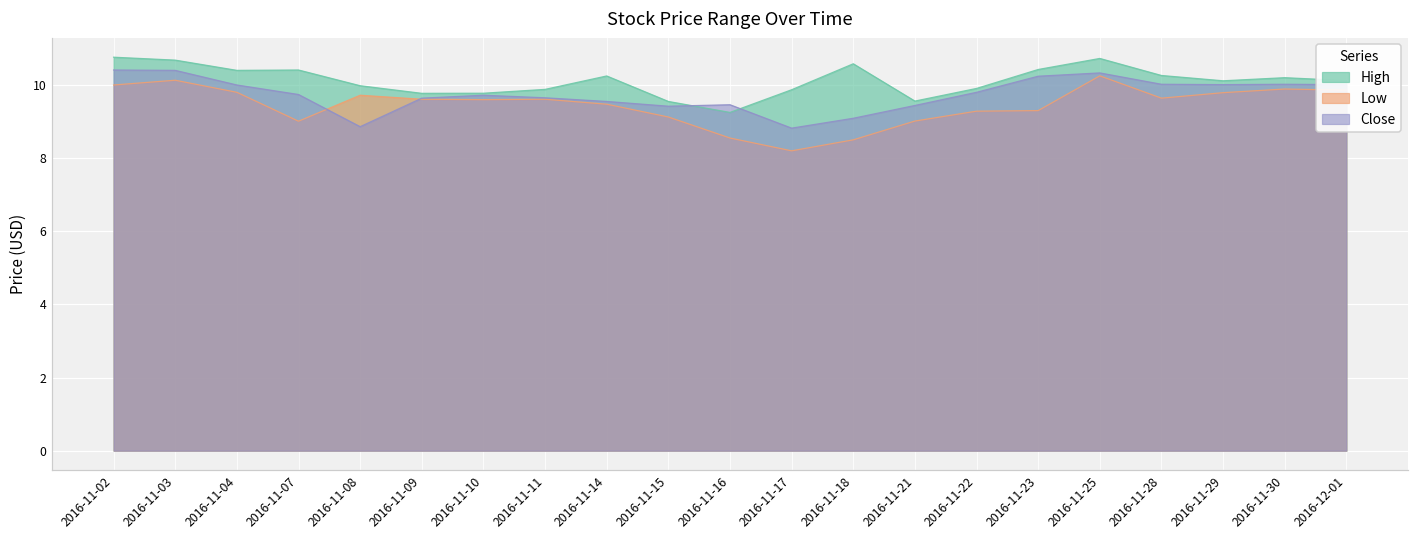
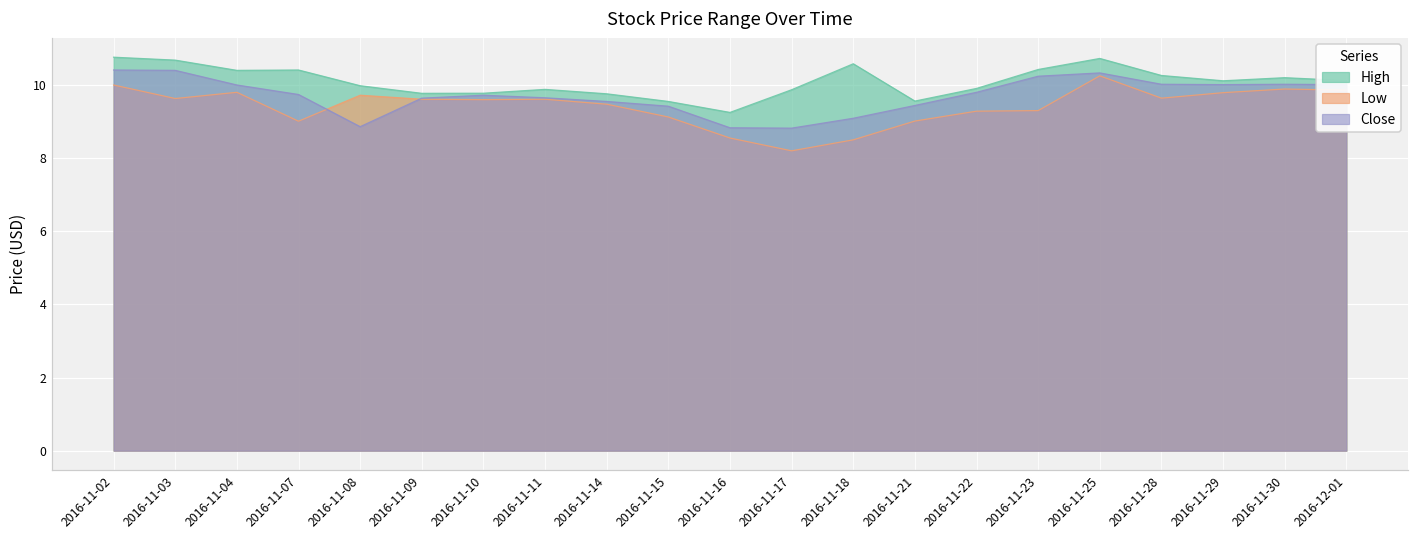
  {
    "High": {
      "2016-11-02": 10.8,
      "2016-11-03": 10.7,
      "2016-11-04": 10.4,
      "2016-11-07": 10.4,
      "2016-11-08": 10.0,
      "2016-11-09": 9.8,
      "2016-11-11": 9.9,
-     "2016-11-14": 10.2,
+     "2016-11-14": 9.8,
      "2016-11-15": 9.6,
      "2016-11-16": 9.3,
      "2016-11-17": 9.9,
      "2016-11-18": 10.6,
      "2016-11-21": 9.6,
      "2016-11-22": 9.9,
      "2016-11-23": 10.4,
      "2016-11-25": 10.7,
      "2016-11-28": 10.3,
      "2016-11-29": 10.1,
      "2016-11-30": 10.2
    },
    "Low": {
      "2016-11-02": 10.0,
-     "2016-11-03": 10.1,
+     "2016-11-03": 9.6,
      "2016-11-04": 9.8,
      "2016-11-07": 9.0,
      "2016-11-08": 9.7,
      "2016-11-10": 9.6,
      "2016-11-15": 9.1,
      "2016-11-16": 8.6,
      "2016-11-17": 8.2,
      "2016-11-18": 8.5,
      "2016-11-21": 9.0,
      "2016-11-22": 9.3,
      "2016-11-23": 9.3,
      "2016-11-25": 10.3,
      "2016-11-28": 9.6,
      "2016-11-29": 9.8,
      "2016-11-30": 9.9
    },
    "Close": {
      "2016-11-02": 10.4,
      "2016-11-03": 10.4,
      "2016-11-04": 10.0,
      "2016-11-07": 9.7,
      "2016-11-08": 8.9,
      "2016-11-15": 9.4,
-     "2016-11-16": 9.5,
+     "2016-11-16": 8.8,
      "2016-11-17": 8.8,
      "2016-11-18": 9.1,
      "2016-11-21": 9.4,
      "2016-11-22": 9.8,
      "2016-11-23": 10.2,
      "2016-11-25": 10.3,
      "2016-11-28": 10.0,
      "2016-11-29": 10.0,
      "2016-11-30": 10.0
    }
  }
